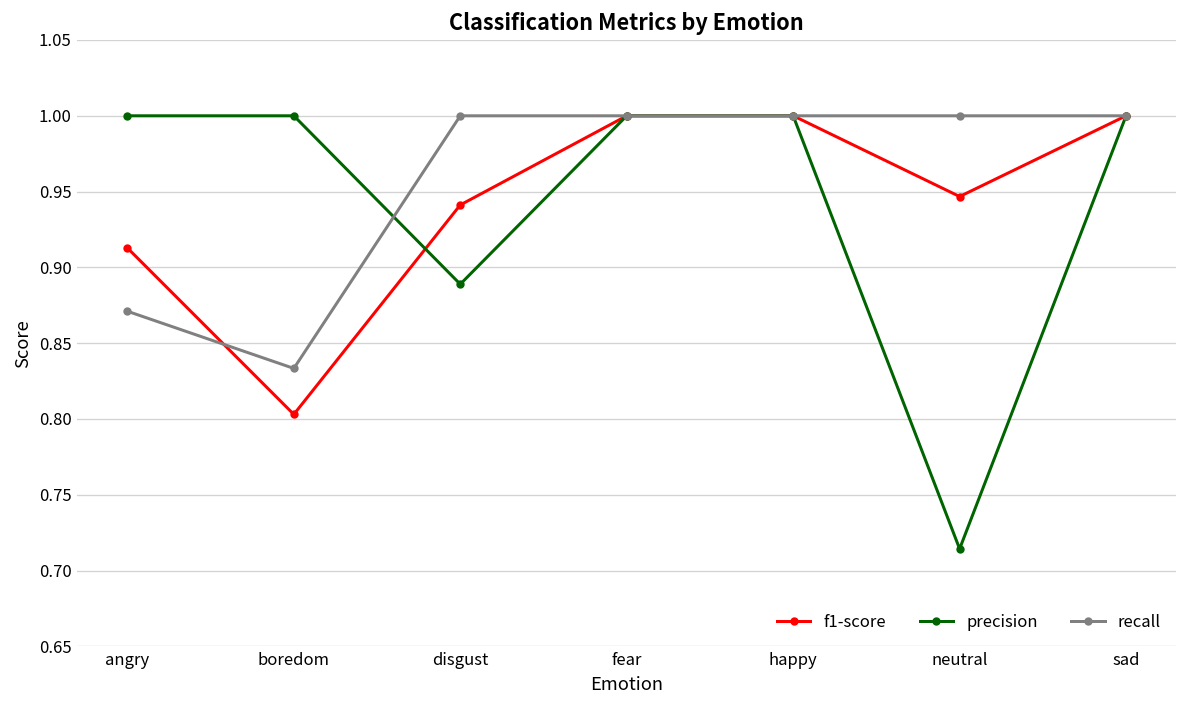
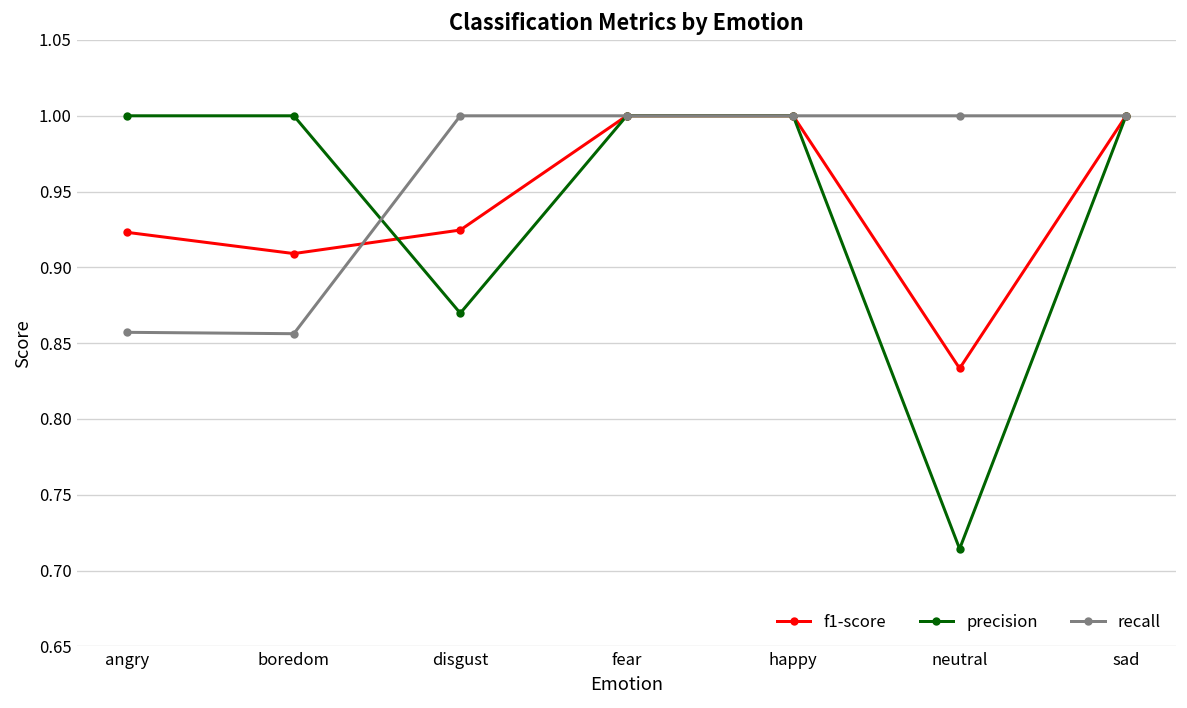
  {
    "f1-score": {
-     "angry": 0.913,
-     "boredom": 0.803,
-     "disgust": 0.941,
-     "neutral": 0.947
+     "angry": 0.923,
+     "boredom": 0.909,
+     "disgust": 0.925,
+     "neutral": 0.833
    },
    "precision": {
      "angry": 1.000,
      "boredom": 1.000,
-     "disgust": 0.889,
+     "disgust": 0.870,
      "neutral": 0.714
    },
    "recall": {
-     "angry": 0.871,
-     "boredom": 0.833,
+     "angry": 0.857,
+     "boredom": 0.856,
      "disgust": 1.000,
      "neutral": 1.000
    }
  }
